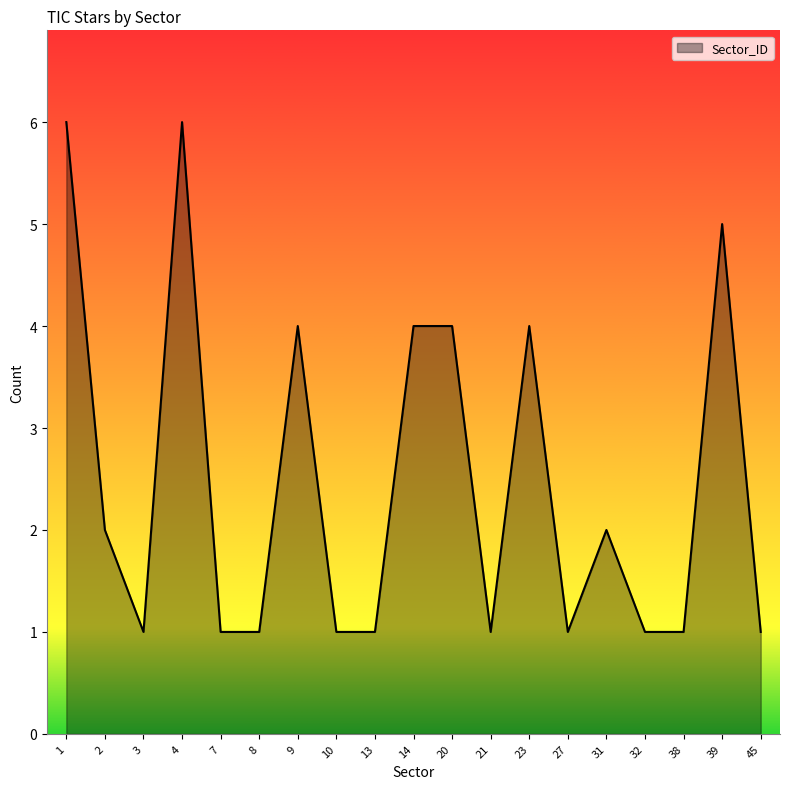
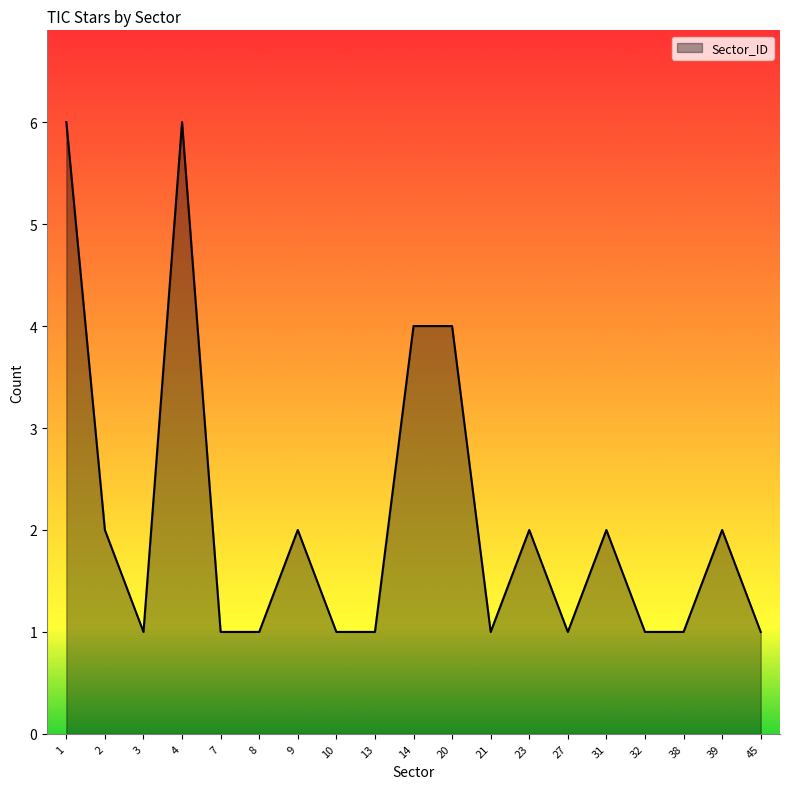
  {
    "1": 6,
    "2": 2,
    "3": 1,
    "4": 6,
    "7": 1,
    "8": 1,
-   "9": 4,
+   "9": 2,
    "10": 1,
    "13": 1,
    "14": 4,
    "20": 4,
    "21": 1,
-   "23": 4,
+   "23": 2,
    "27": 1,
    "31": 2,
    "32": 1,
    "38": 1,
-   "39": 5,
+   "39": 2,
    "45": 1
  }
